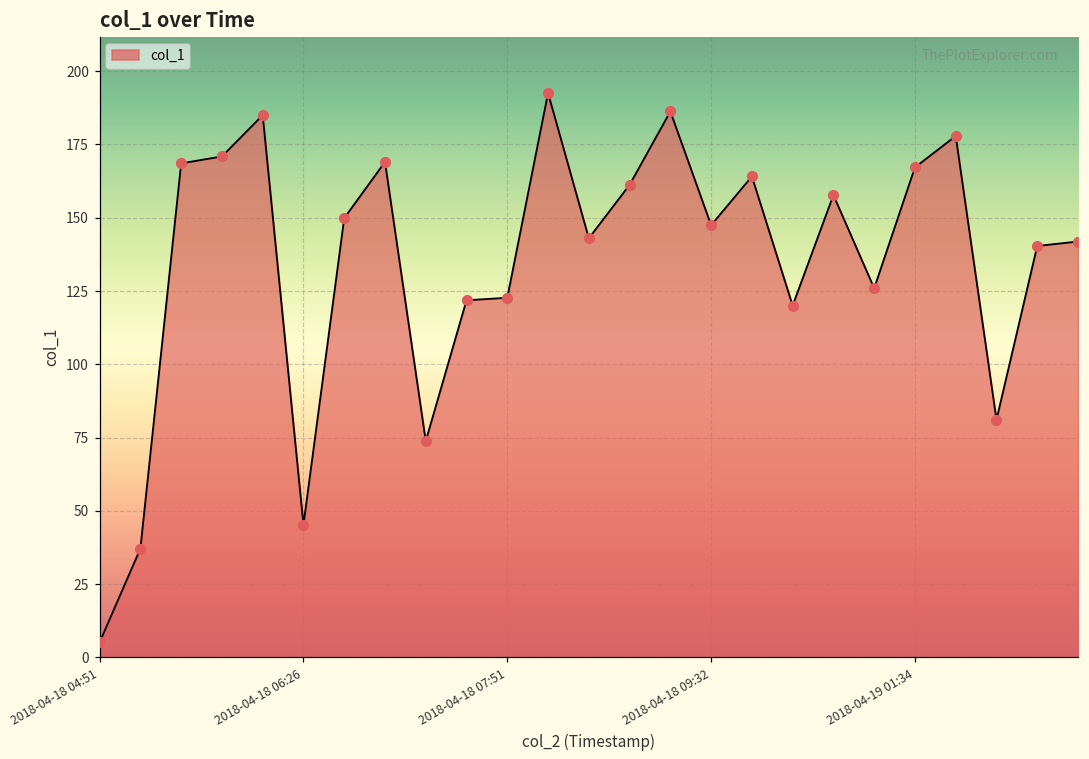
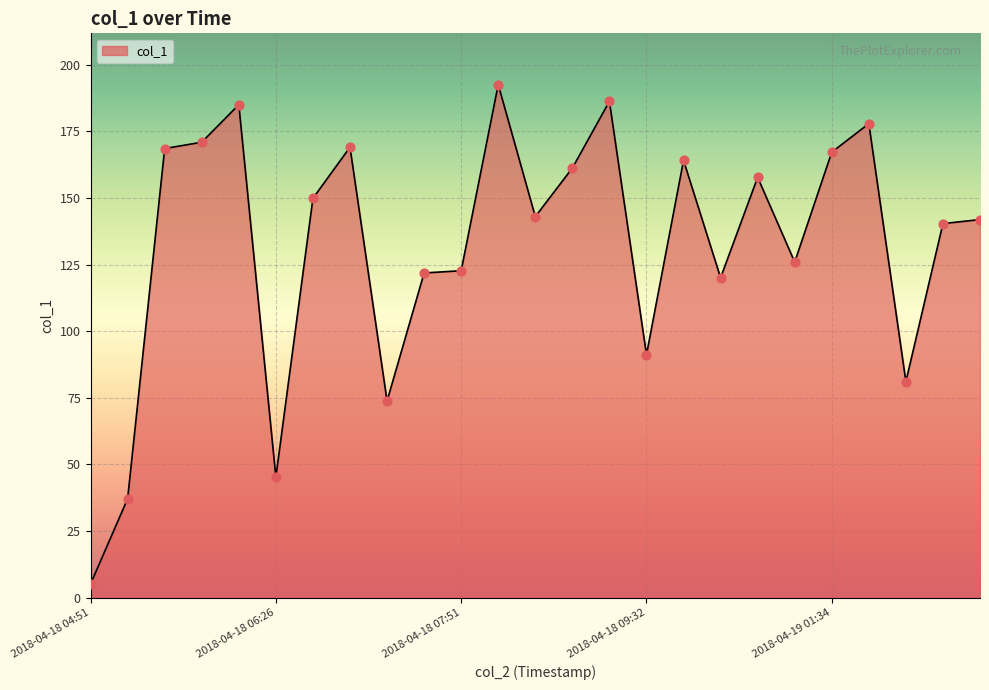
  {
    "2018-04-18 04:51": 5,
    "2018-04-18 06:26": 45,
-   "2018-04-18 09:32": 147
+   "2018-04-18 09:32": 91
  }
